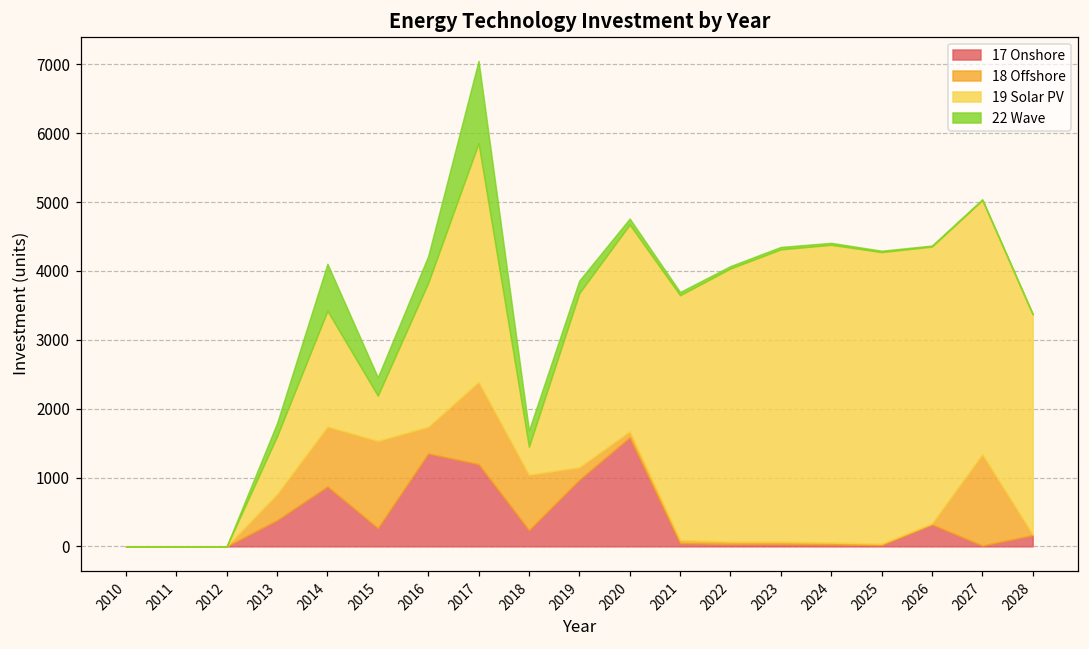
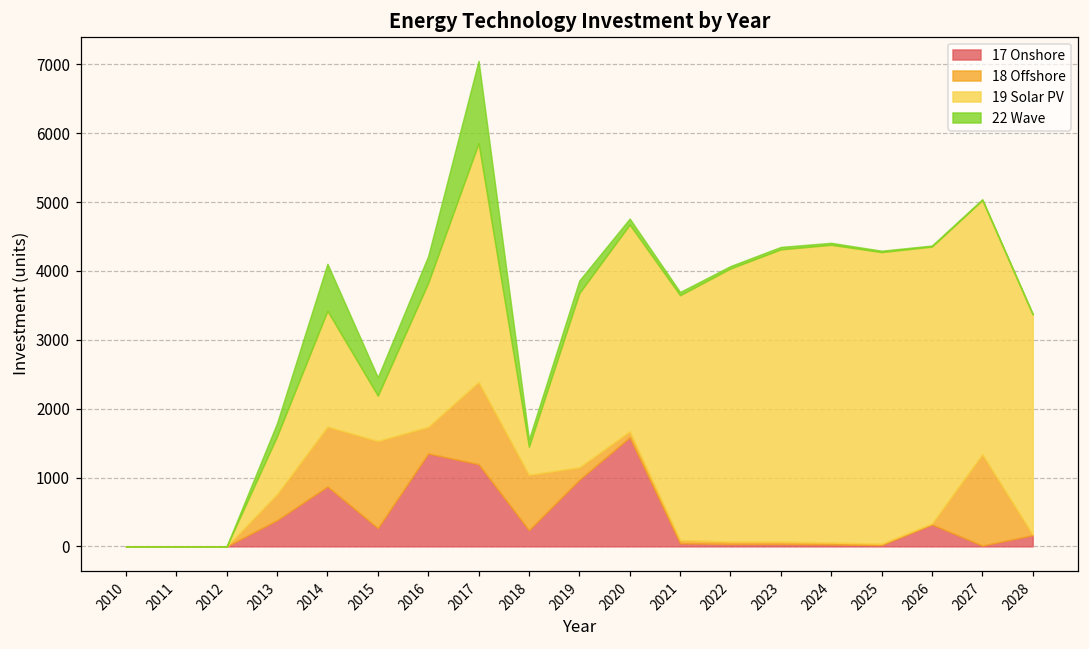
  {
    "17 Onshore": {
      "2013": 400,
      "2014": 900,
      "2015": 300,
      "2016": 1300,
      "2017": 1200,
      "2018": 200,
      "2019": 1000,
      "2020": 1600,
      "2021": 0
    },
    "22 Wave": {
      "2013": 200,
      "2014": 700,
      "2015": 300,
      "2016": 400,
      "2017": 1200,
-     "2018": 200,
+     "2018": 100,
      "2019": 200,
      "2020": 100,
      "2021": 0
    }
  }
